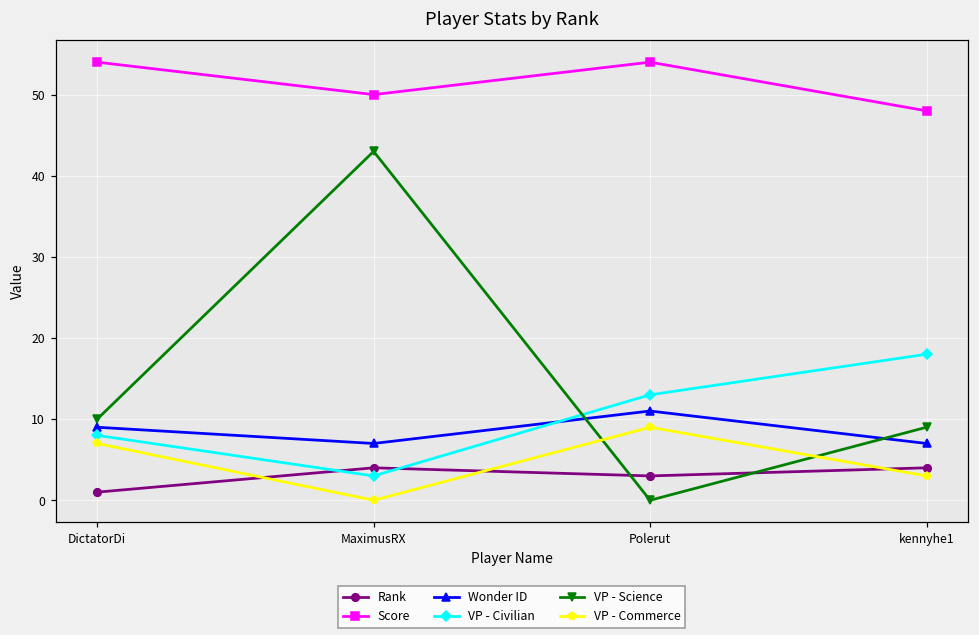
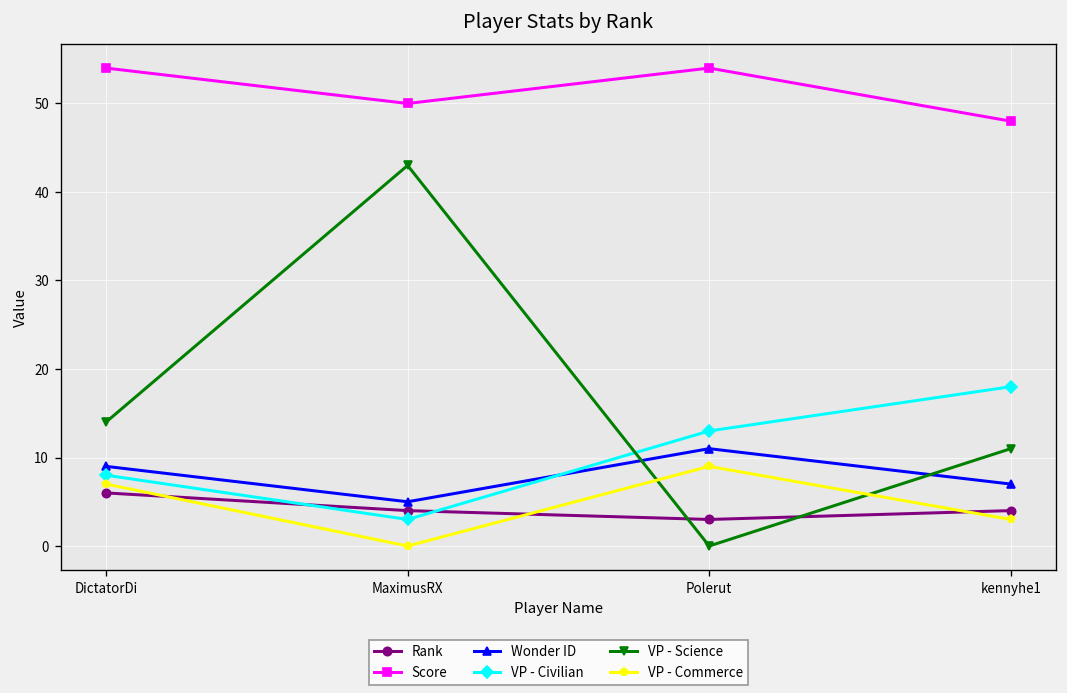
  {
    "Rank": {
-     "DictatorDi": 1,
+     "DictatorDi": 6,
      "MaximusRX": 4,
      "Polerut": 3,
      "kennyhe1": 4
    },
    "Score": {
      "DictatorDi": 54,
      "MaximusRX": 50,
      "Polerut": 54,
      "kennyhe1": 48
    },
    "Wonder ID": {
      "DictatorDi": 9,
-     "MaximusRX": 7,
+     "MaximusRX": 5,
      "Polerut": 11,
      "kennyhe1": 7
    },
    "VP - Civilian": {
      "DictatorDi": 8,
      "MaximusRX": 3,
      "Polerut": 13,
      "kennyhe1": 18
    },
    "VP - Science": {
-     "DictatorDi": 10,
+     "DictatorDi": 14,
      "MaximusRX": 43,
      "Polerut": 0,
-     "kennyhe1": 9
+     "kennyhe1": 11
    },
    "VP - Commerce": {
      "DictatorDi": 7,
      "MaximusRX": 0,
      "Polerut": 9,
      "kennyhe1": 3
    }
  }
